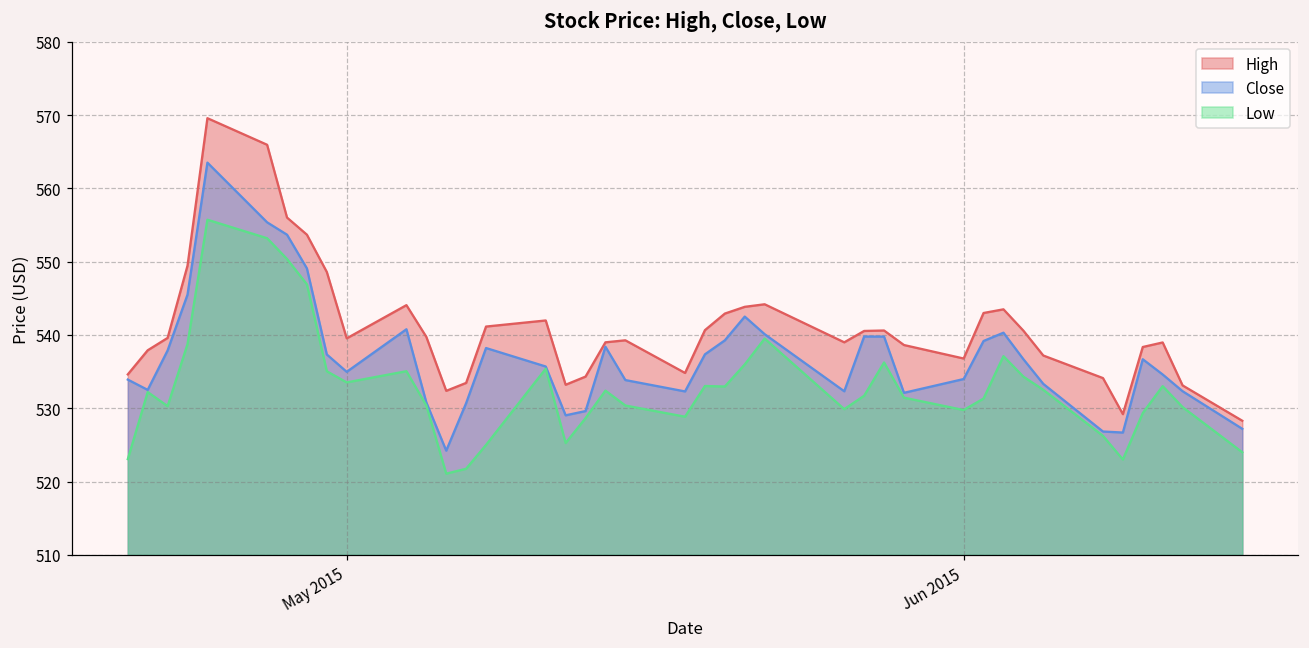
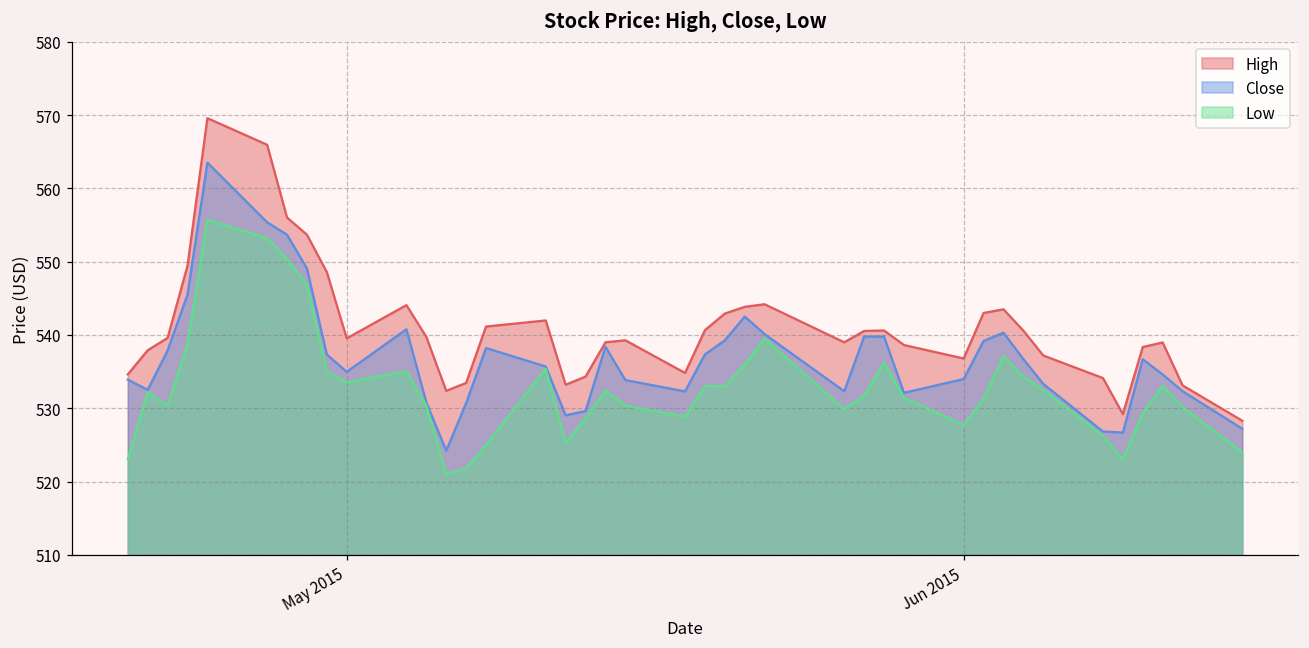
  {
    "High": {
      "May 2015": 540,
      "Jun 2015": 537
    },
    "Close": {
      "May 2015": 535,
      "Jun 2015": 534
    },
    "Low": {
      "May 2015": 534,
-     "Jun 2015": 530
+     "Jun 2015": 528
    }
  }
